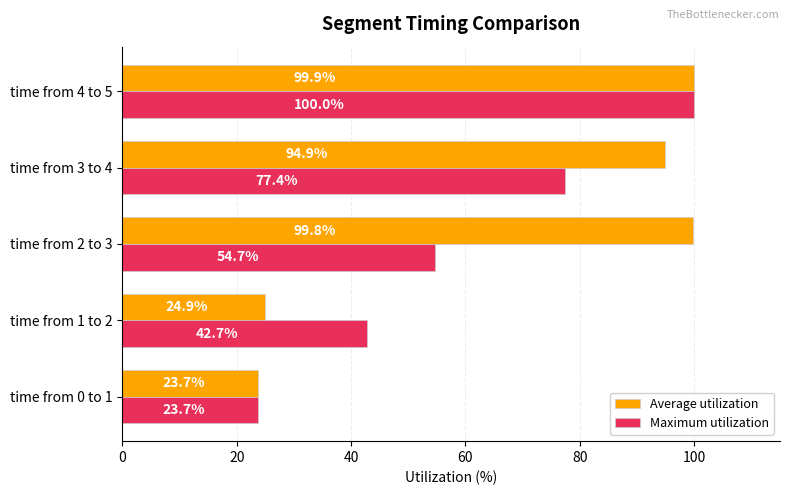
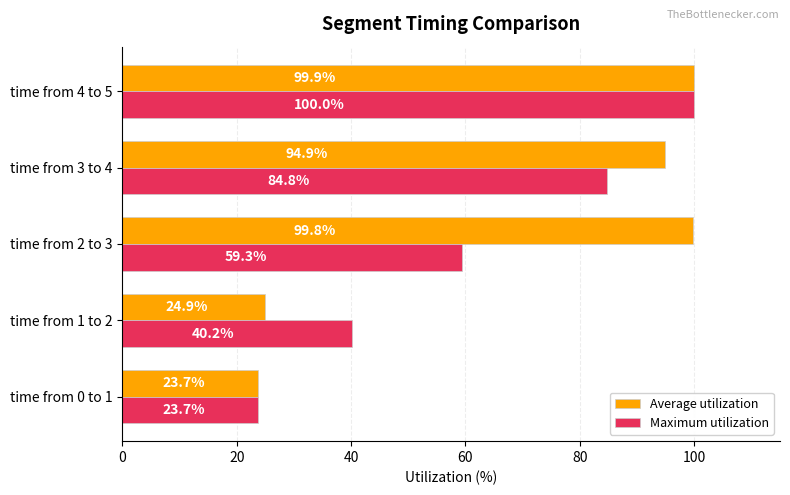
  {
    "Average utilization": {
      "time from 4 to 5": "99.9%",
      "time from 3 to 4": "94.9%",
      "time from 2 to 3": "99.8%",
      "time from 1 to 2": "24.9%",
      "time from 0 to 1": "23.7%"
    },
    "Maximum utilization": {
      "time from 4 to 5": "100.0%",
-     "time from 3 to 4": "77.4%",
-     "time from 2 to 3": "54.7%",
-     "time from 1 to 2": "42.7%",
+     "time from 3 to 4": "84.8%",
+     "time from 2 to 3": "59.3%",
+     "time from 1 to 2": "40.2%",
      "time from 0 to 1": "23.7%"
    }
  }
